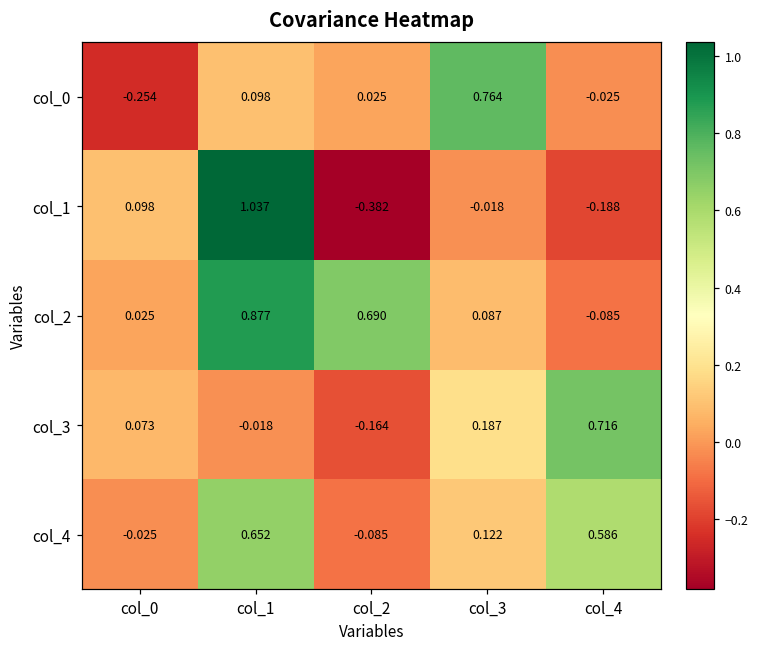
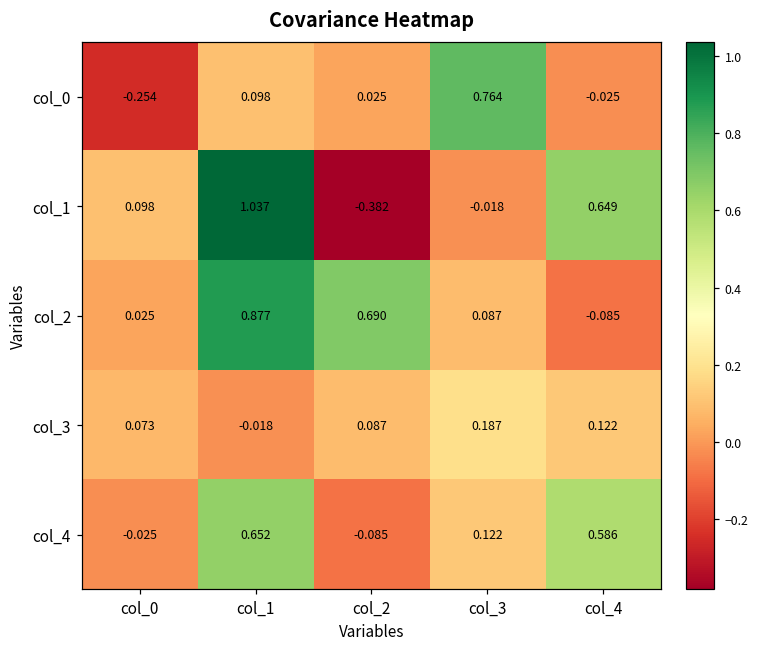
  {
    "col_0": {
      "col_0": -0.254,
      "col_1": 0.098,
      "col_2": 0.025,
      "col_3": 0.764,
      "col_4": -0.025
    },
    "col_1": {
      "col_0": 0.098,
      "col_1": 1.037,
      "col_2": -0.382,
      "col_3": -0.018,
-     "col_4": -0.188
+     "col_4": 0.649
    },
    "col_2": {
      "col_0": 0.025,
      "col_1": 0.877,
      "col_2": 0.690,
      "col_3": 0.087,
      "col_4": -0.085
    },
    "col_3": {
      "col_0": 0.073,
      "col_1": -0.018,
-     "col_2": -0.164,
+     "col_2": 0.087,
      "col_3": 0.187,
-     "col_4": 0.716
+     "col_4": 0.122
    },
    "col_4": {
      "col_0": -0.025,
      "col_1": 0.652,
      "col_2": -0.085,
      "col_3": 0.122,
      "col_4": 0.586
    }
  }
